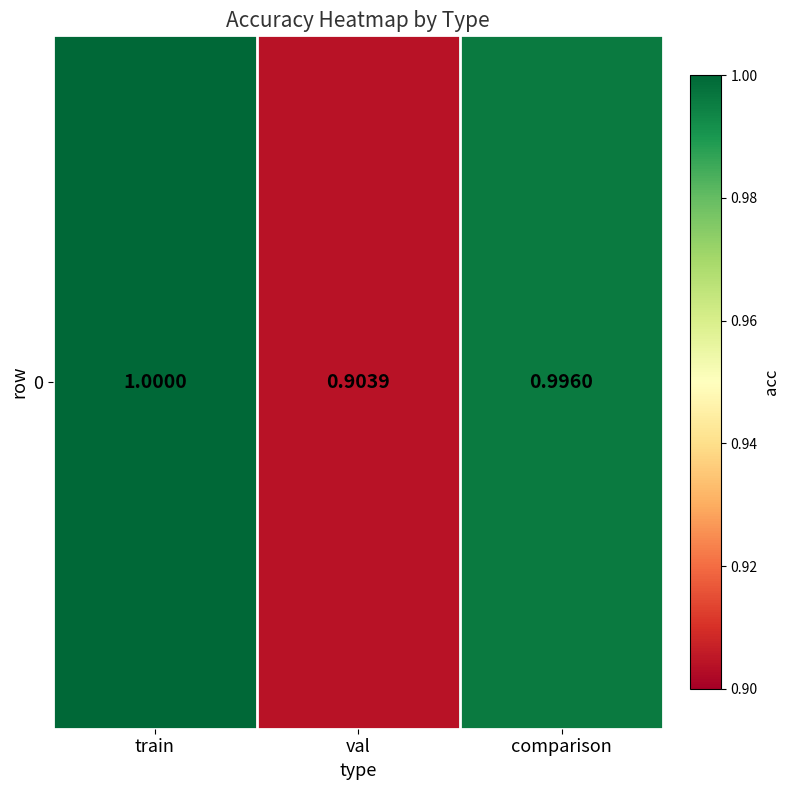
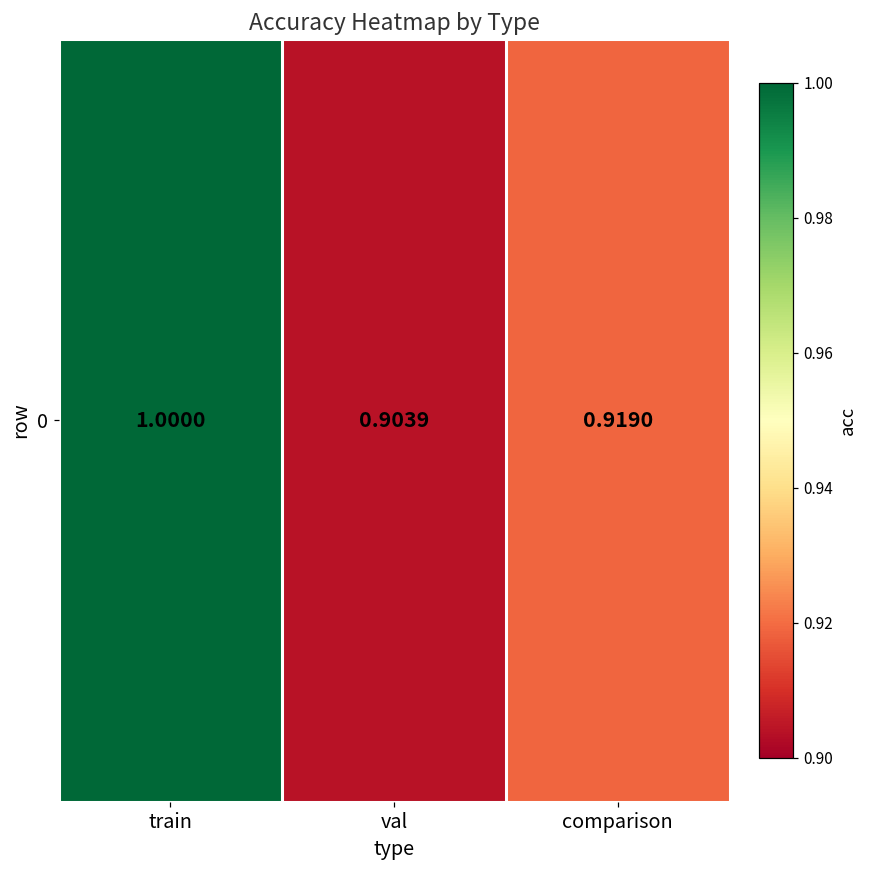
  {
    "0": {
      "train": 1.0000,
      "val": 0.9039,
-     "comparison": 0.9960
+     "comparison": 0.9190
    }
  }
